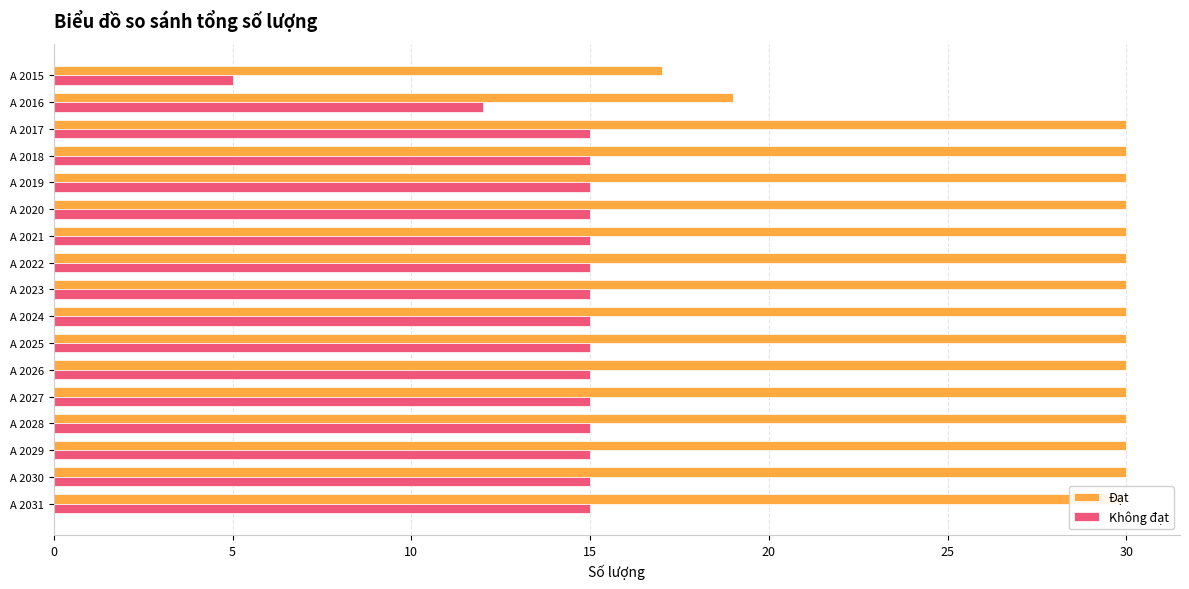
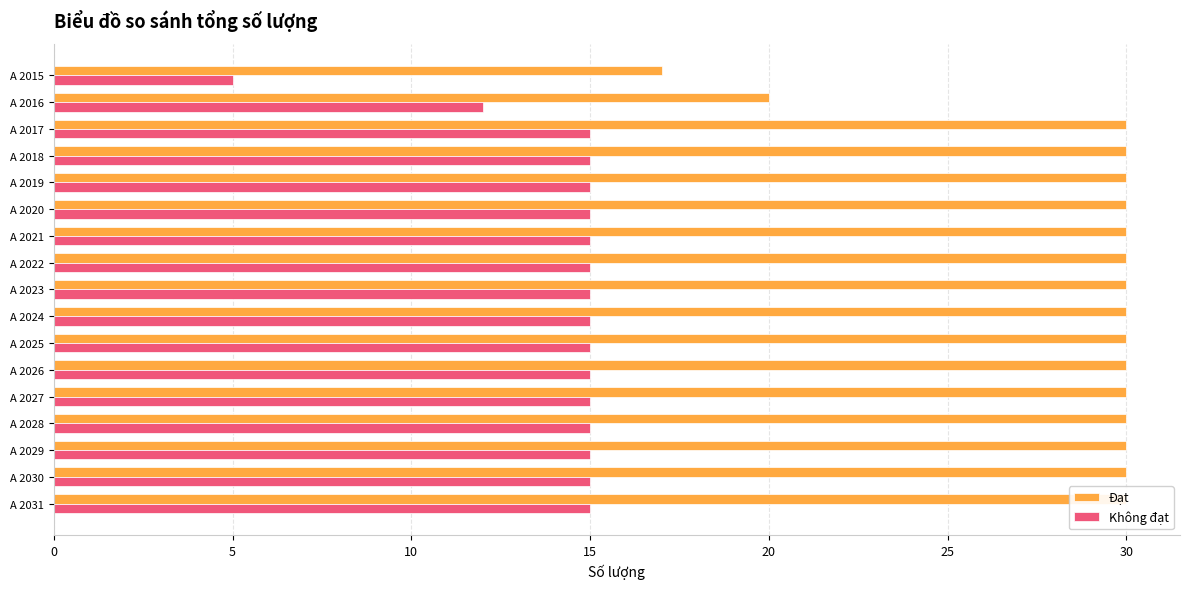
  {
    "Đạt": {
      "A 2015": 17,
-     "A 2016": 19,
+     "A 2016": 20,
      "A 2017": 30,
      "A 2018": 30,
      "A 2019": 30,
      "A 2020": 30,
      "A 2021": 30,
      "A 2022": 30,
      "A 2023": 30,
      "A 2024": 30,
      "A 2025": 30,
      "A 2026": 30,
      "A 2027": 30,
      "A 2028": 30,
      "A 2029": 30,
      "A 2030": 30
    },
    "Không đạt": {
      "A 2015": 5,
      "A 2016": 12,
      "A 2017": 15,
      "A 2018": 15,
      "A 2019": 15,
      "A 2020": 15,
      "A 2021": 15,
      "A 2022": 15,
      "A 2023": 15,
      "A 2024": 15,
      "A 2025": 15,
      "A 2026": 15,
      "A 2027": 15,
      "A 2028": 15,
      "A 2029": 15,
      "A 2030": 15,
      "A 2031": 15
    }
  }
